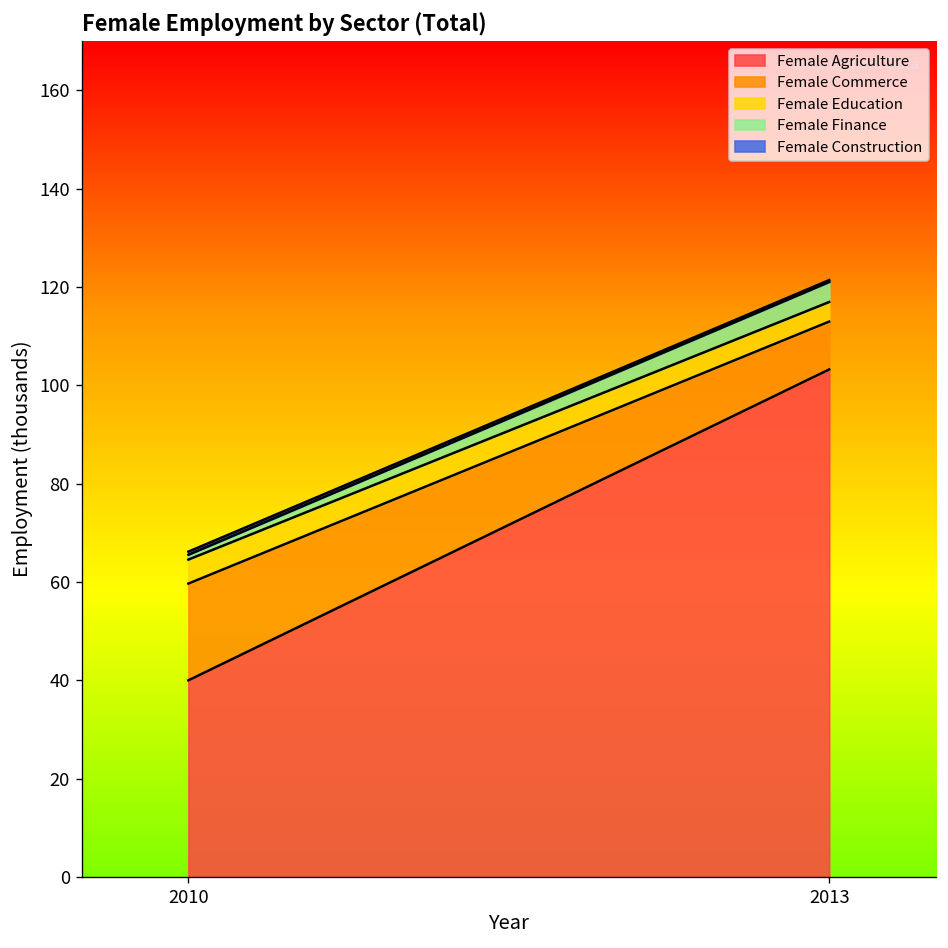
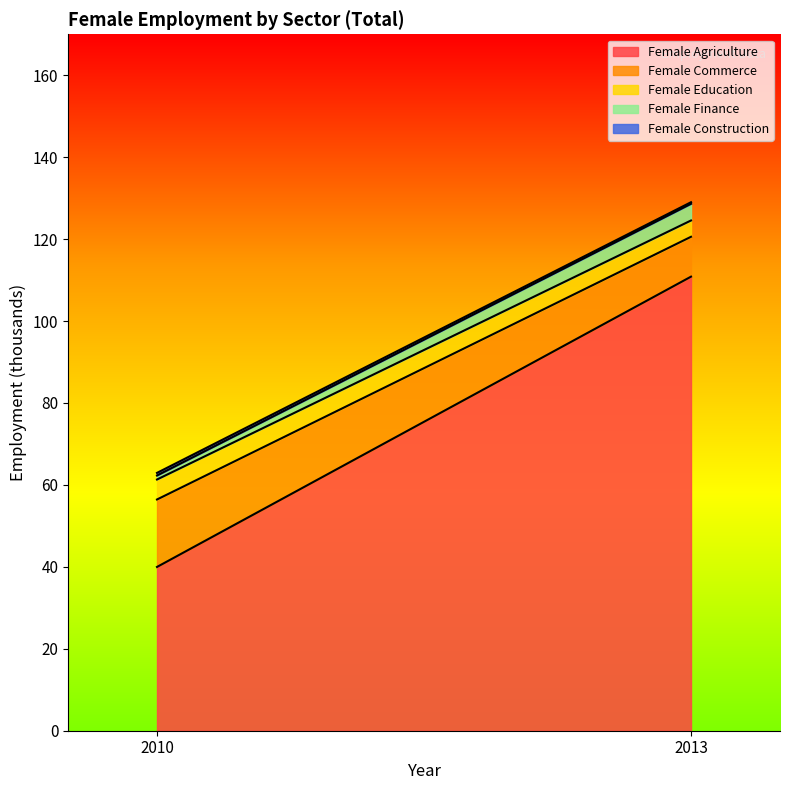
  {
    "Female Agriculture": {
      "2010": 40,
-     "2013": 103
+     "2013": 111
    },
    "Female Commerce": {
-     "2010": 20,
+     "2010": 16,
      "2013": 10
    },
    "Female Education": {
      "2010": 5,
      "2013": 4
    },
    "Female Finance": {
      "2010": 1
    },
    "Female Construction": {
      "2010": 1
    }
  }
